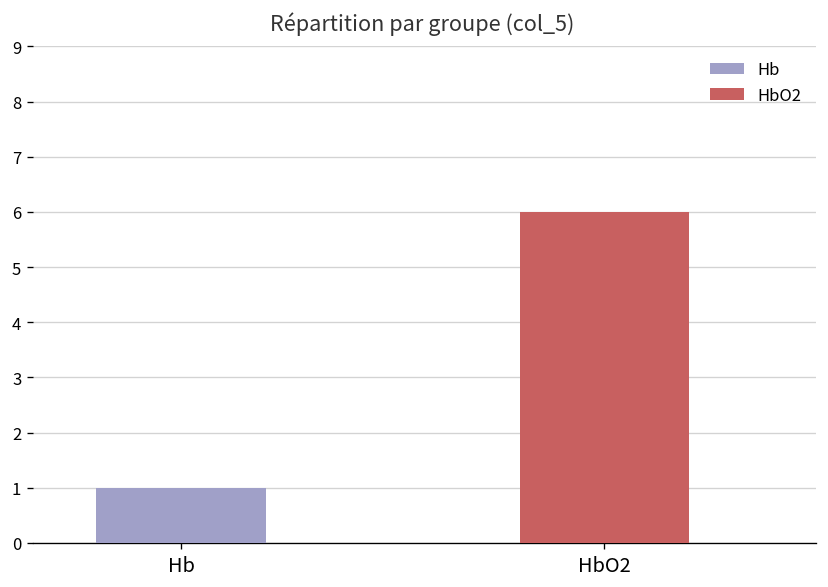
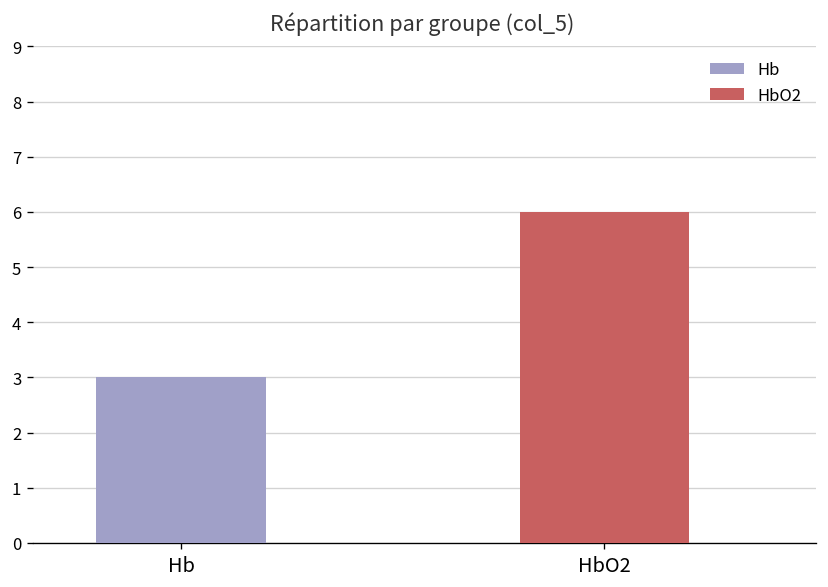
  {
-   "Hb": 1,
+   "Hb": 3,
    "HbO2": 6
  }
